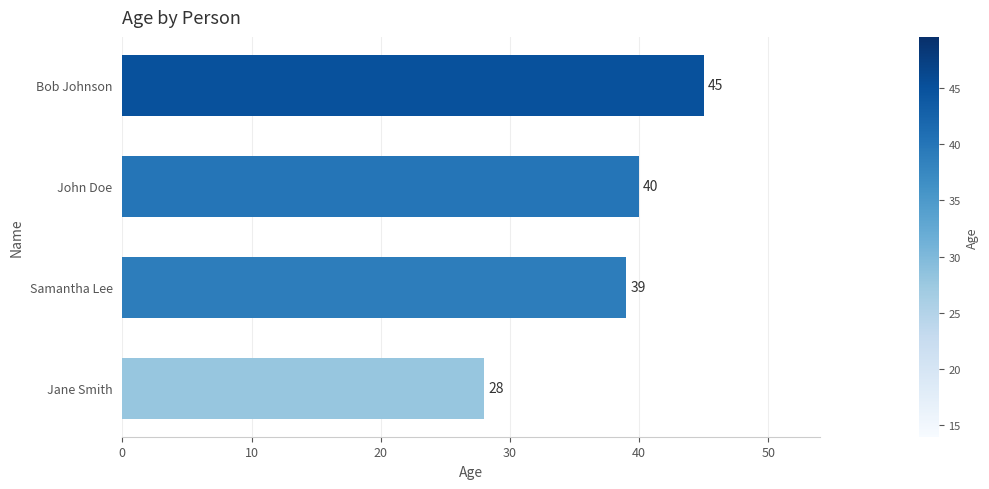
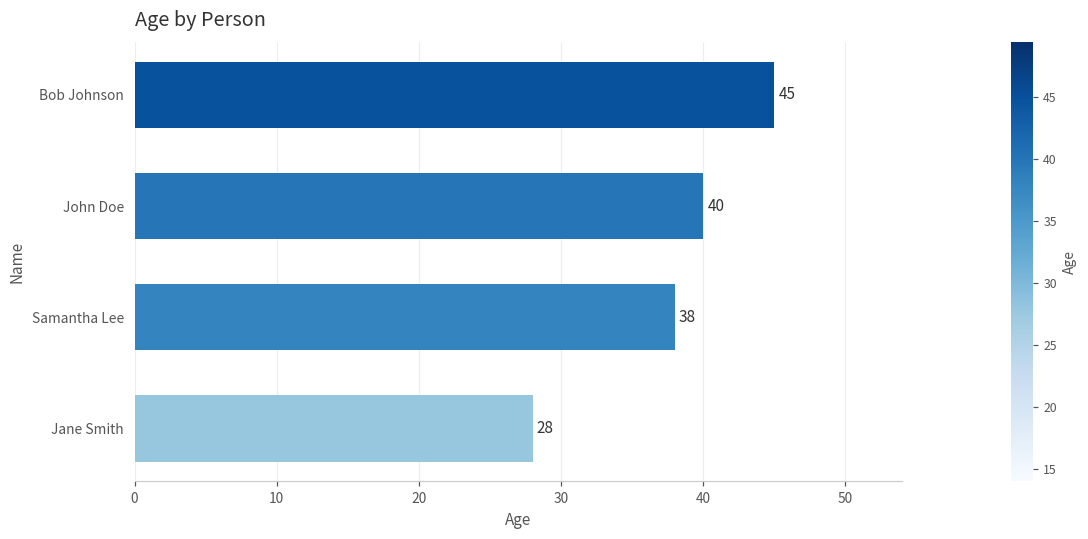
  {
    "Bob Johnson": 45,
    "John Doe": 40,
-   "Samantha Lee": 39,
+   "Samantha Lee": 38,
    "Jane Smith": 28
  }
